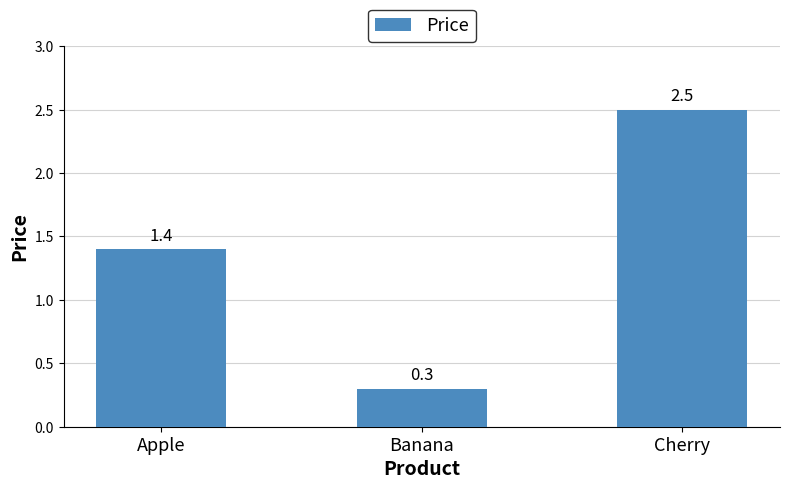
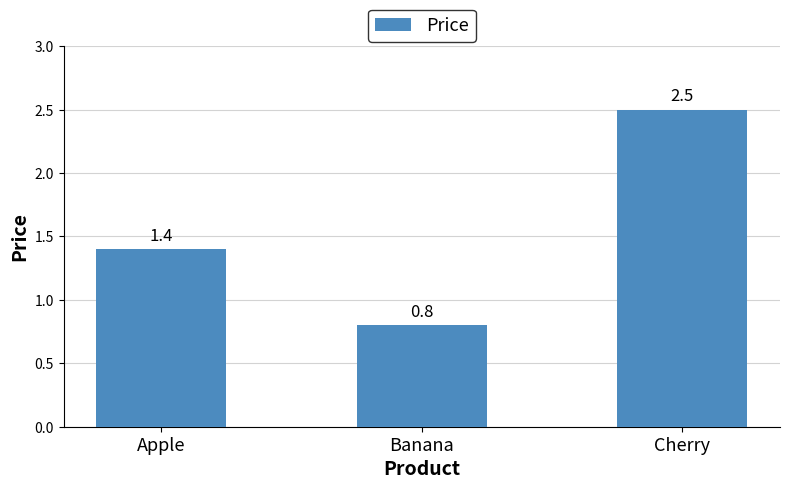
  {
    "Apple": 1.4,
-   "Banana": 0.3,
+   "Banana": 0.8,
    "Cherry": 2.5
  }
